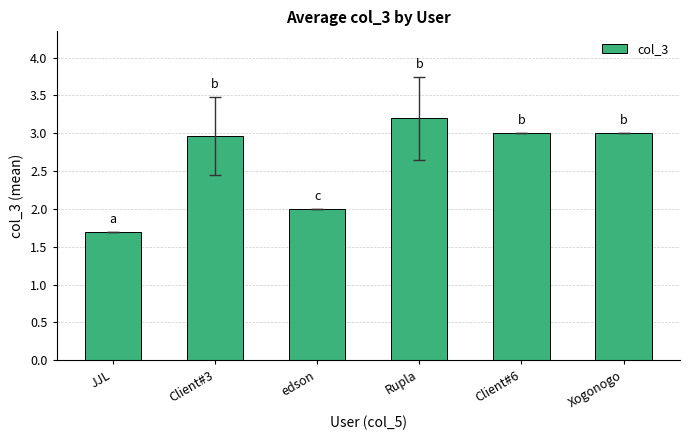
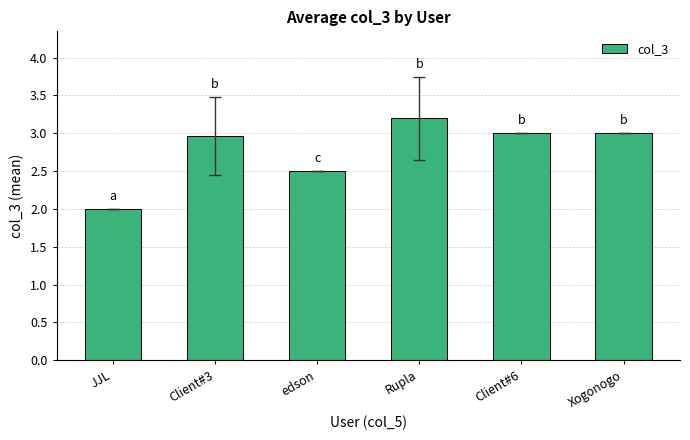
  {
    "col_3": {
-     "JJL": 1.7,
+     "JJL": 2.0,
      "Client#3": 3.0,
-     "edson": 2.0,
+     "edson": 2.5,
      "Rupla": 3.2,
      "Client#6": 3.0,
      "Xogonogo": 3.0
    }
  }
